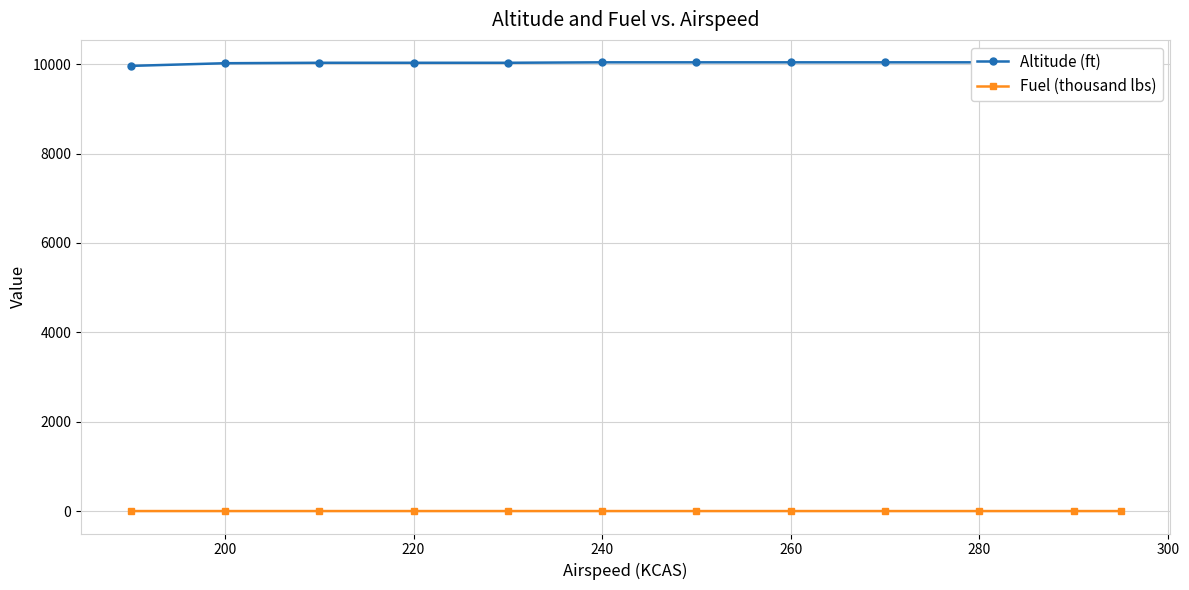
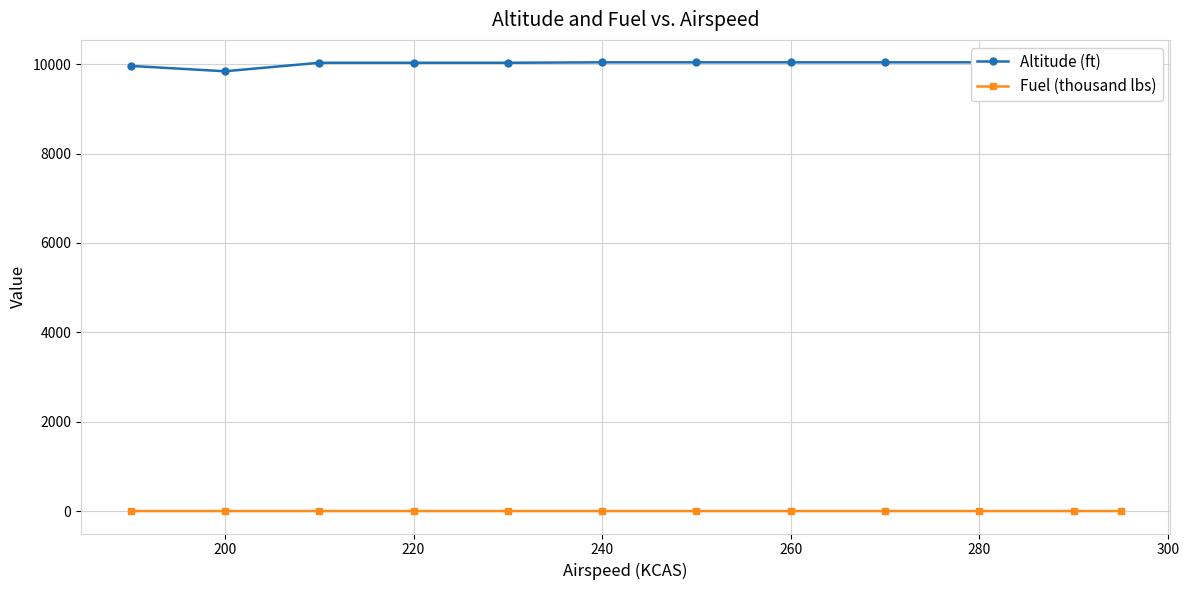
  {
    "Altitude (ft)": {
-     "200": 10000,
+     "200": 9800,
      "220": 10000,
      "240": 10000,
      "260": 10000
    },
    "Fuel (thousand lbs)": {
      "200": 0,
      "220": 0,
      "240": 0,
      "260": 0,
      "280": 0
    }
  }
